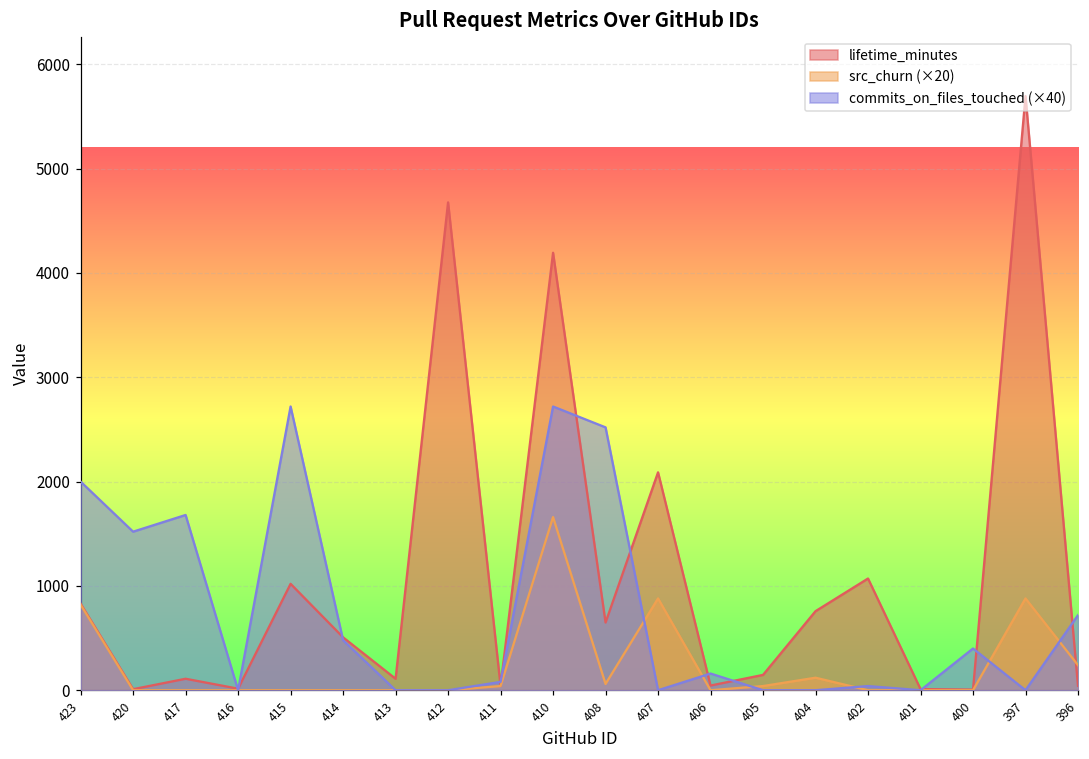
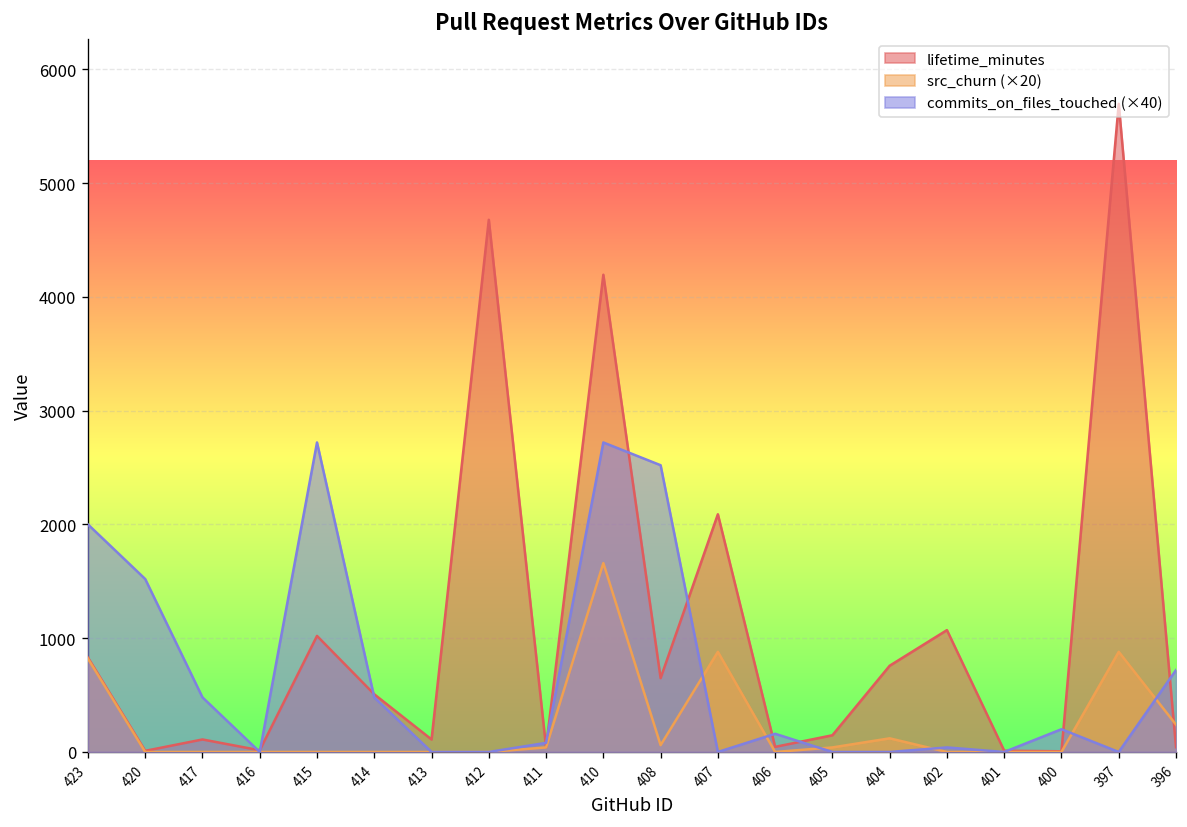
  {
    "commits_on_files_touched (×40)": {
      "423": 2000,
      "420": 1500,
-     "417": 1700,
+     "417": 500,
      "415": 2700,
      "414": 500,
      "411": 100,
      "410": 2700,
      "408": 2500,
      "407": 0,
      "406": 200,
      "405": 0,
      "404": 0,
      "402": 0,
-     "400": 400,
+     "400": 200,
      "397": 0,
      "396": 700
    }
  }
